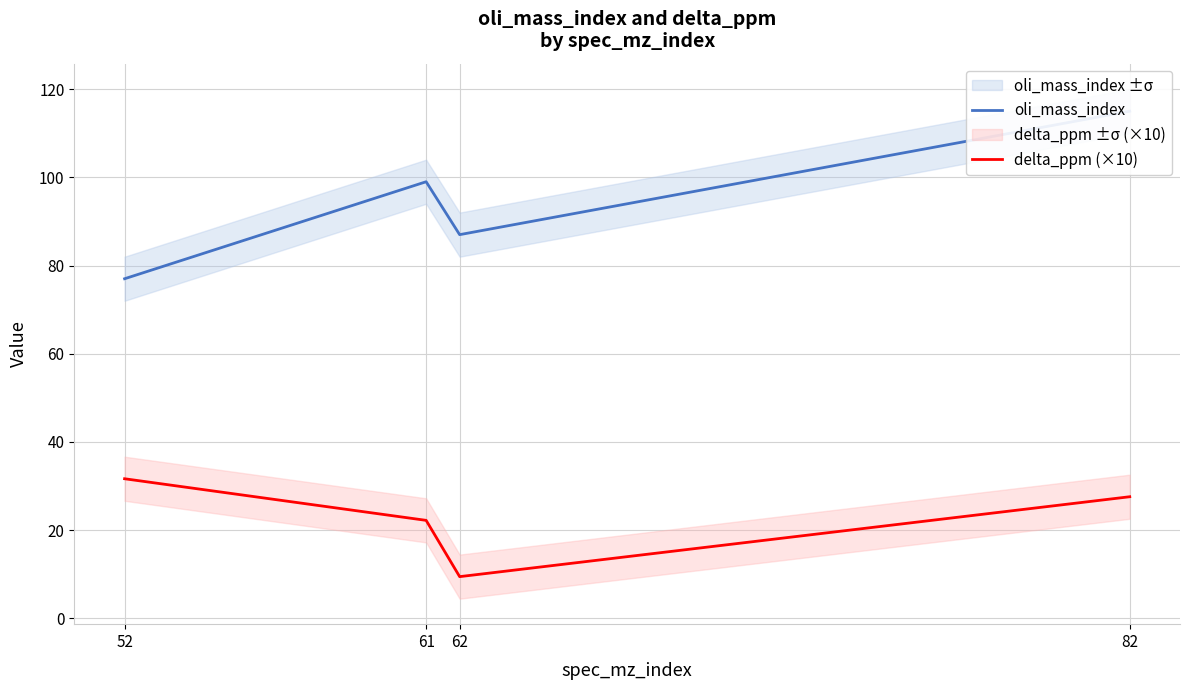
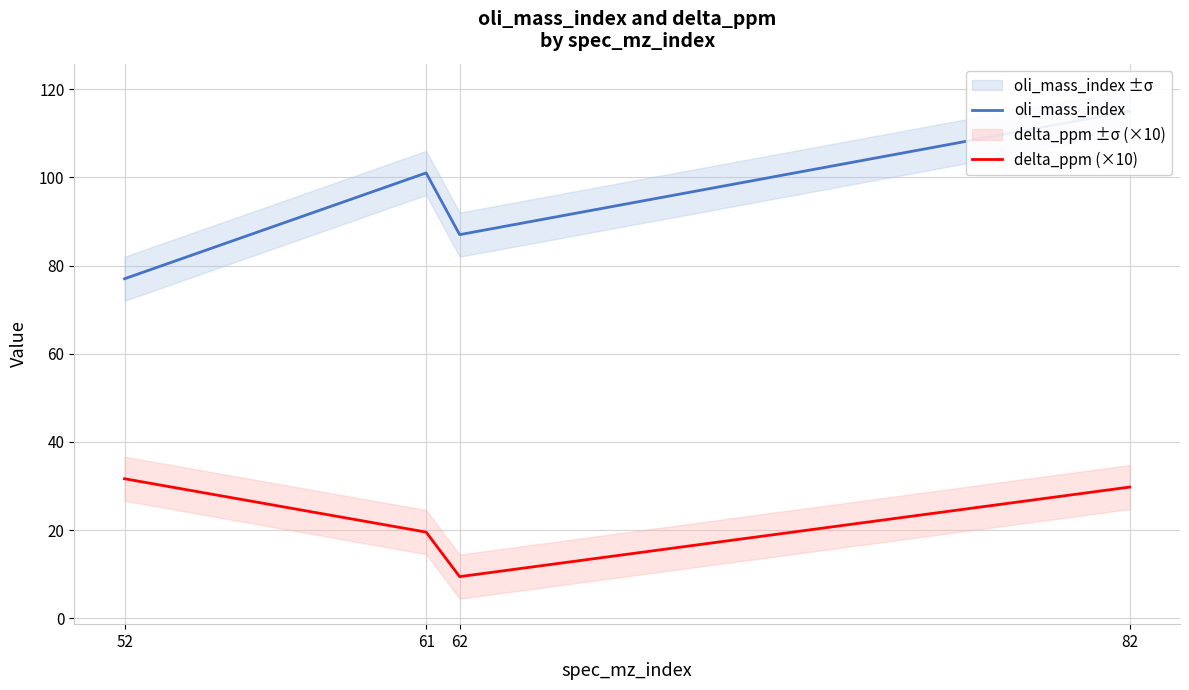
  {
    "oli_mass_index": {
      "52": 77,
-     "61": 99,
+     "61": 101,
      "62": 87
    },
    "delta_ppm (×10)": {
      "52": 32,
-     "61": 22,
+     "61": 20,
      "62": 9,
-     "82": 28
+     "82": 30
    }
  }
